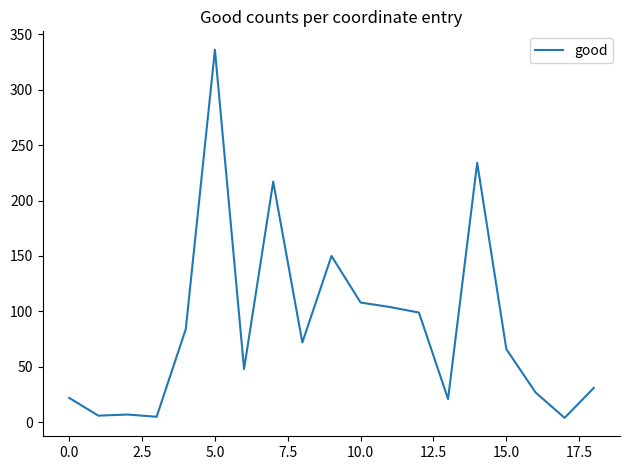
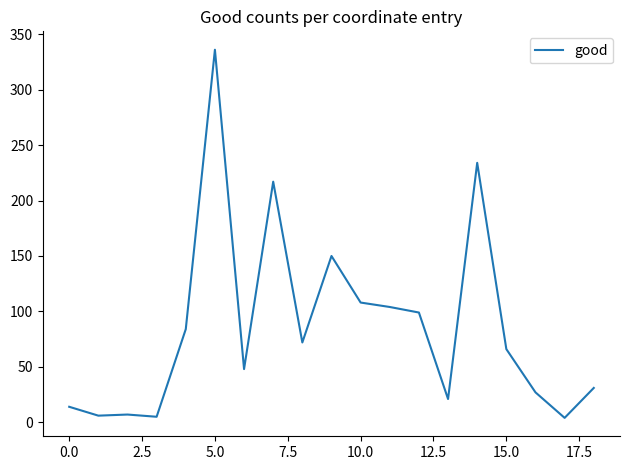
  {
-   "0.0": 22,
+   "0.0": 14,
    "5.0": 336,
    "10.0": 108,
    "15.0": 66
  }
